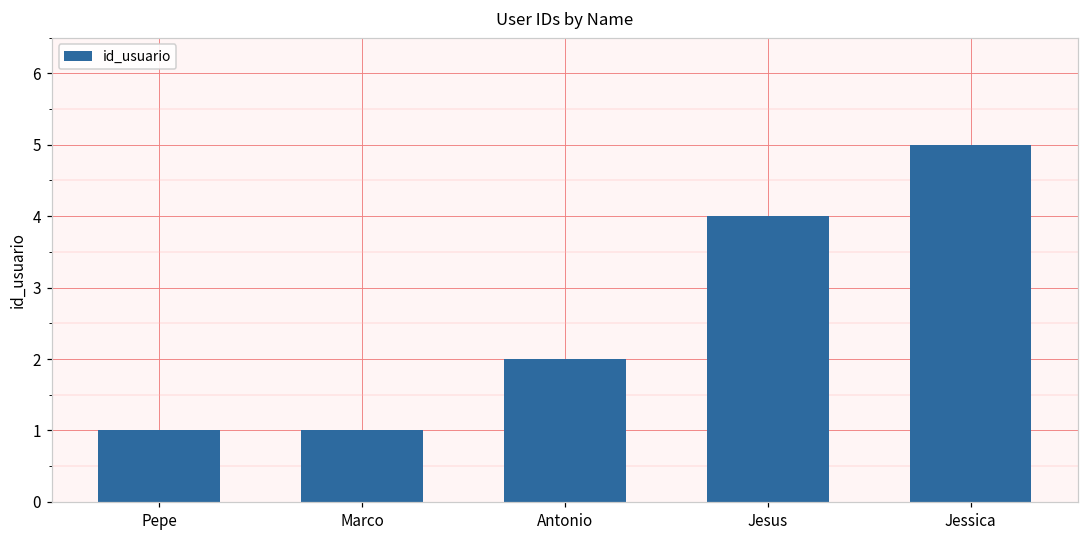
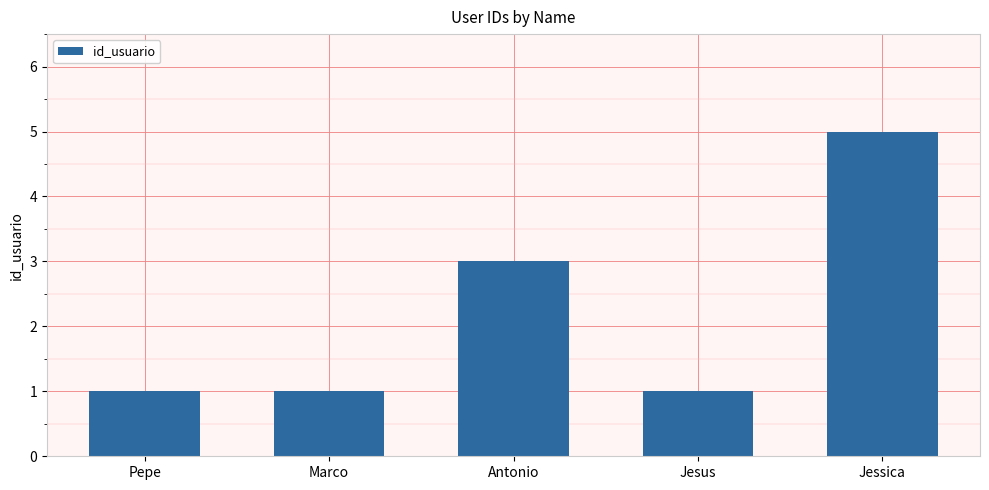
  {
    "Pepe": 1,
    "Marco": 1,
-   "Antonio": 2,
-   "Jesus": 4,
+   "Antonio": 3,
+   "Jesus": 1,
    "Jessica": 5
  }
